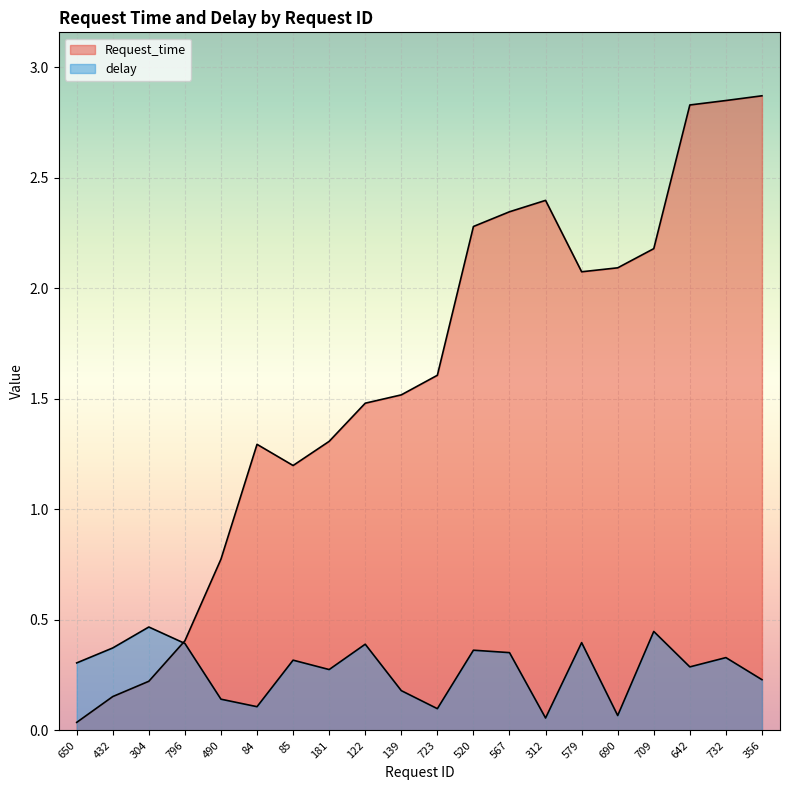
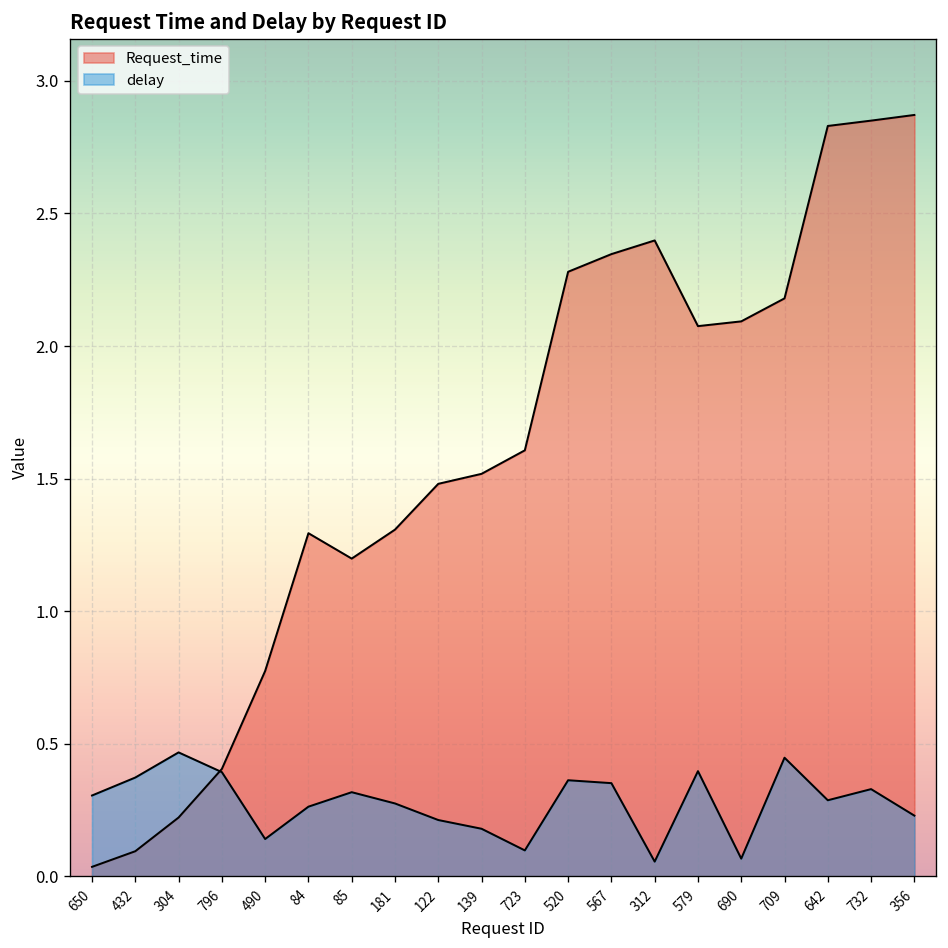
  {
    "Request_time": {
      "650": 0.04,
-     "432": 0.15,
+     "432": 0.10,
      "304": 0.22,
      "796": 0.41,
      "490": 0.77,
      "84": 1.29,
      "85": 1.20,
      "181": 1.31,
      "122": 1.48,
      "139": 1.52,
      "723": 1.61,
      "520": 2.28,
      "567": 2.35,
      "312": 2.40,
      "579": 2.07,
      "690": 2.09,
      "709": 2.18,
      "642": 2.83,
      "732": 2.85,
      "356": 2.87
    },
    "delay": {
      "650": 0.31,
      "432": 0.37,
      "304": 0.47,
      "796": 0.39,
      "490": 0.14,
-     "84": 0.11,
+     "84": 0.26,
      "85": 0.32,
      "181": 0.28,
-     "122": 0.39,
+     "122": 0.21,
      "139": 0.18,
      "723": 0.10,
      "520": 0.36,
      "567": 0.35,
      "312": 0.06,
      "579": 0.40,
      "690": 0.07,
      "709": 0.45,
      "642": 0.29,
      "732": 0.33,
      "356": 0.23
    }
  }
